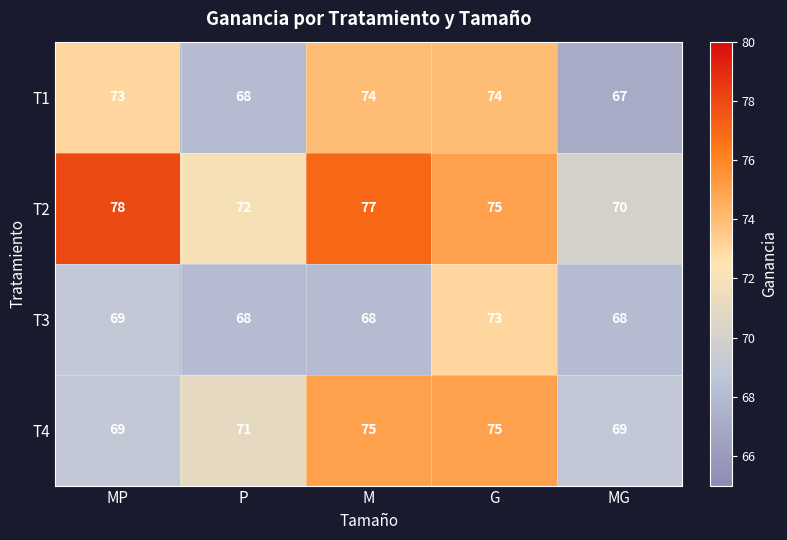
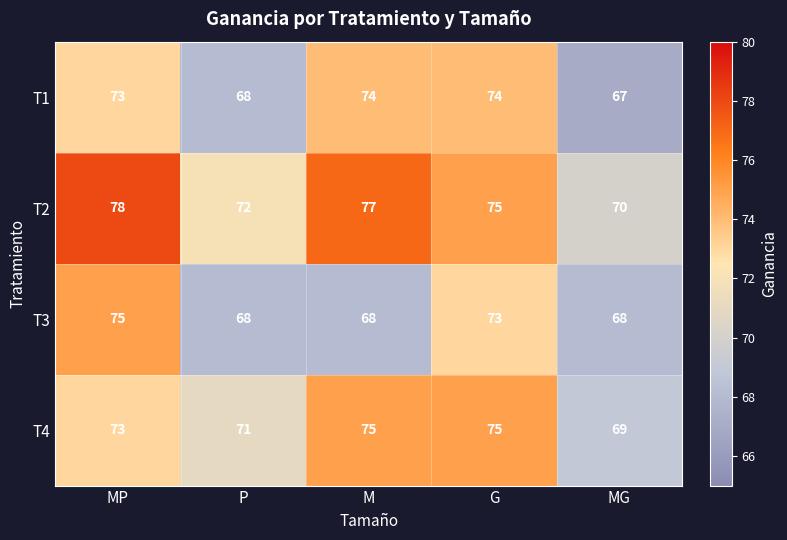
  {
    "T3": {
-     "MP": 69
+     "MP": 75
    },
    "T4": {
-     "MP": 69
+     "MP": 73
    }
  }
